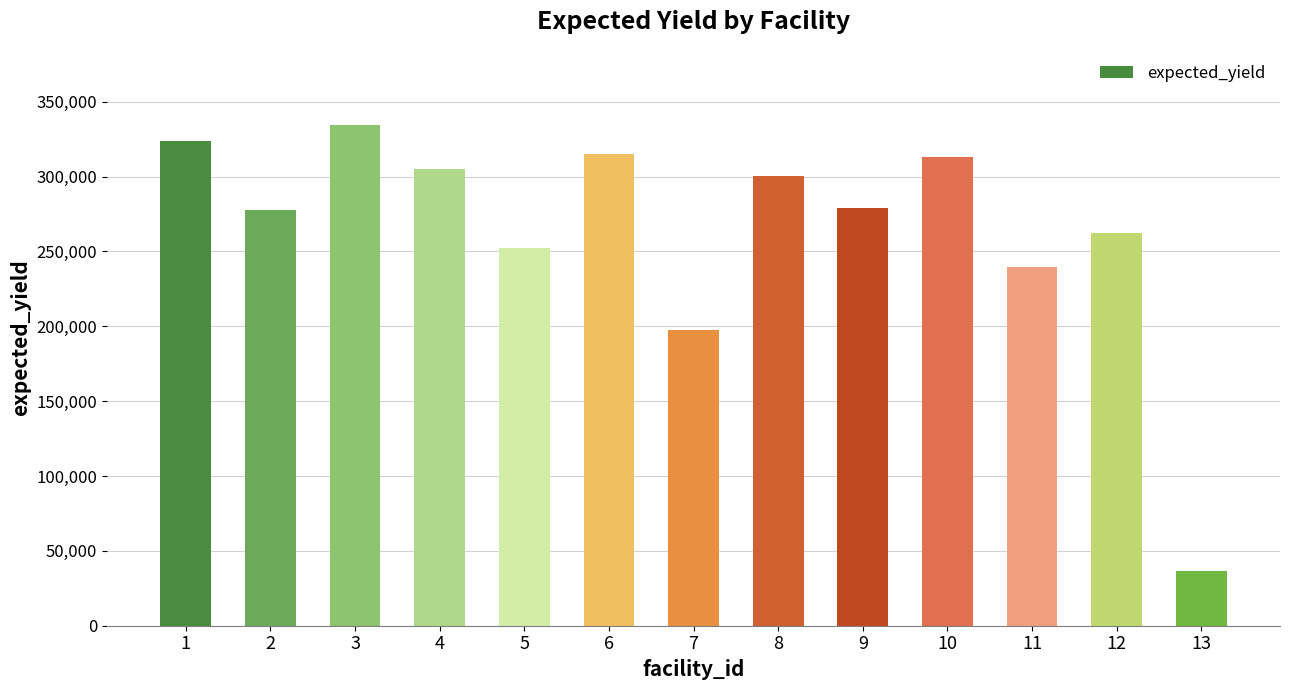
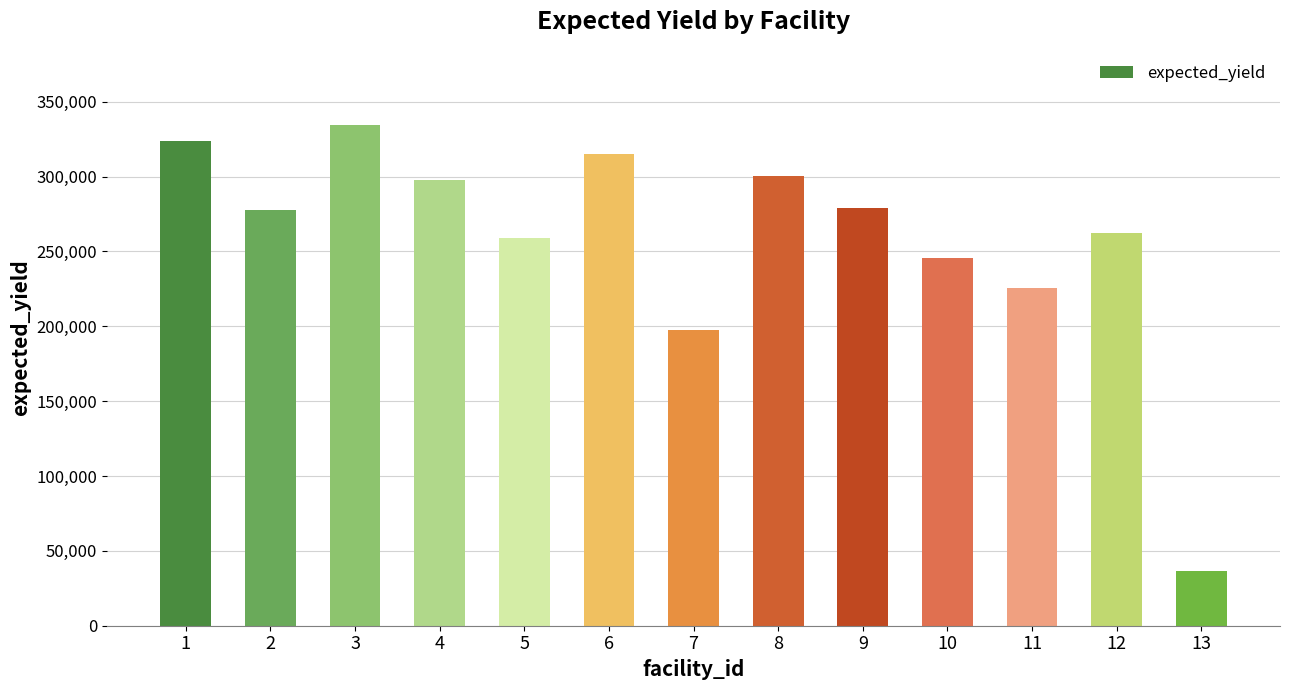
  {
    "1": "324,000",
    "2": "278,000",
    "3": "334,000",
-   "4": "305,000",
-   "5": "253,000",
+   "4": "298,000",
+   "5": "259,000",
    "6": "315,000",
    "7": "197,000",
    "8": "300,000",
    "9": "279,000",
-   "10": "313,000",
-   "11": "240,000",
+   "10": "246,000",
+   "11": "226,000",
    "12": "262,000",
    "13": "36,000"
  }
